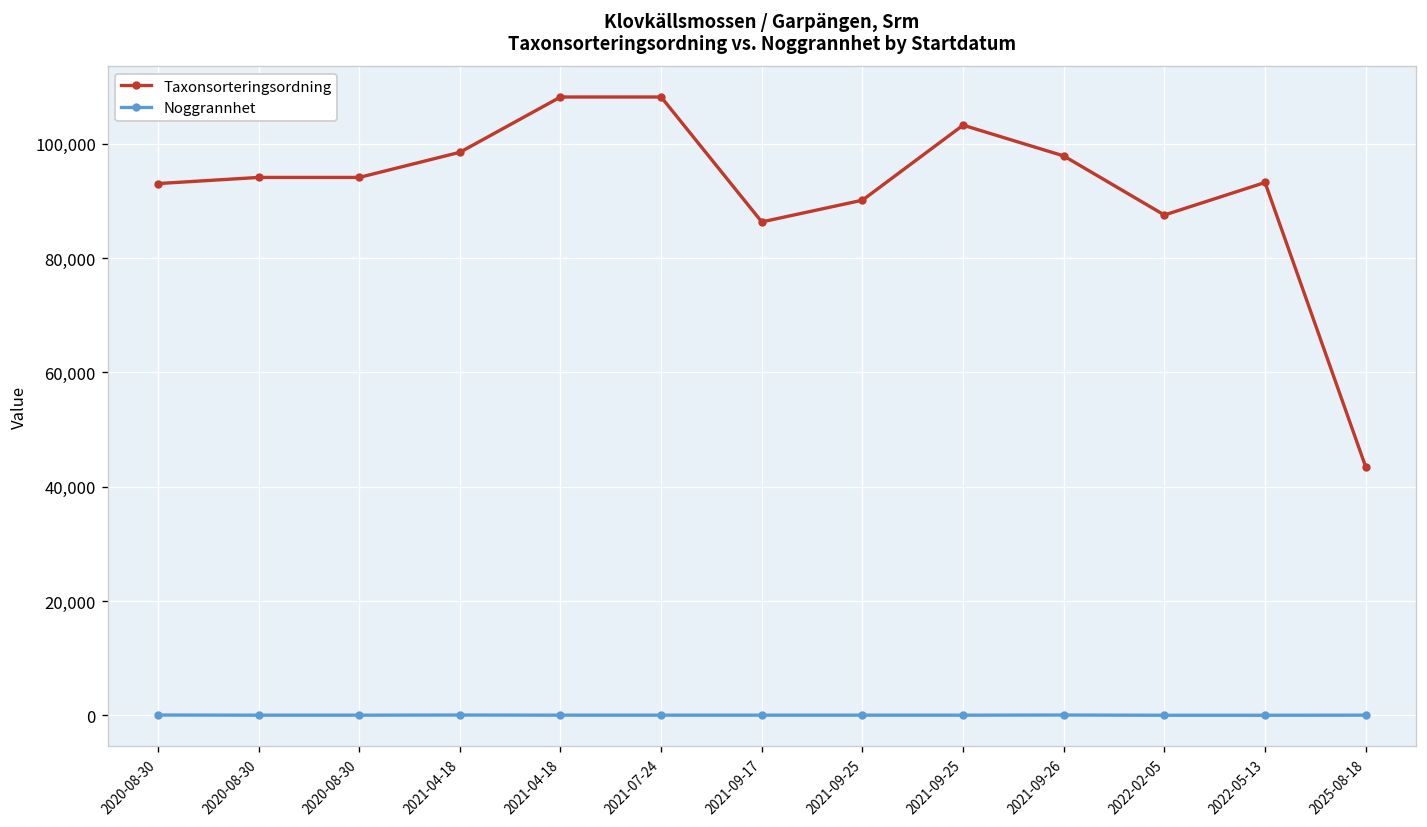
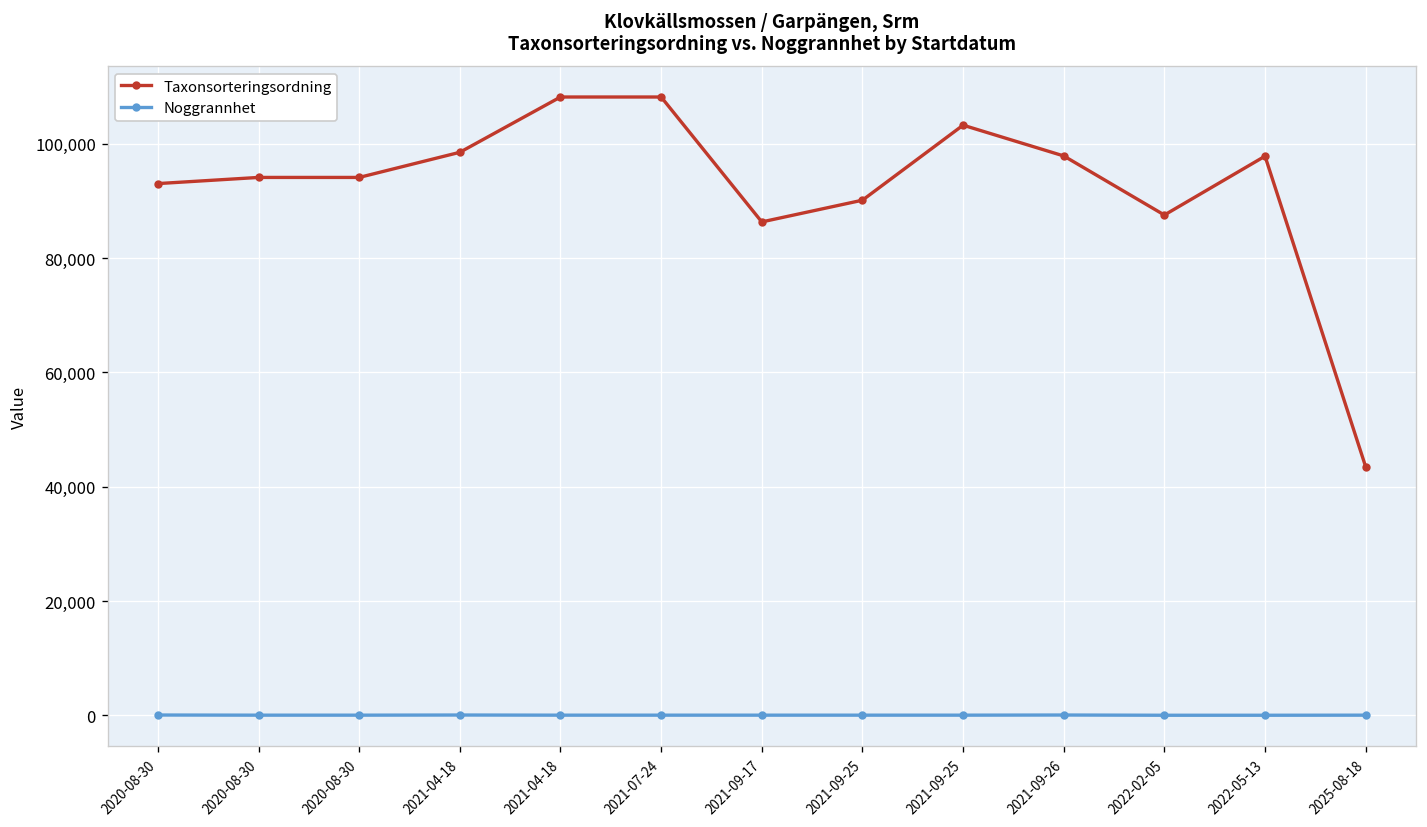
  {
    "Taxonsorteringsordning": {
      "2021-07-24": "108,000",
      "2021-09-17": "86,000",
      "2021-09-26": "98,000",
      "2022-02-05": "88,000",
-     "2022-05-13": "93,000",
+     "2022-05-13": "98,000",
      "2025-08-18": "43,000"
    },
    "Noggrannhet": {
      "2021-07-24": "0",
      "2021-09-17": "0",
      "2021-09-26": "0",
      "2022-02-05": "0",
      "2022-05-13": "0",
      "2025-08-18": "0"
    }
  }
